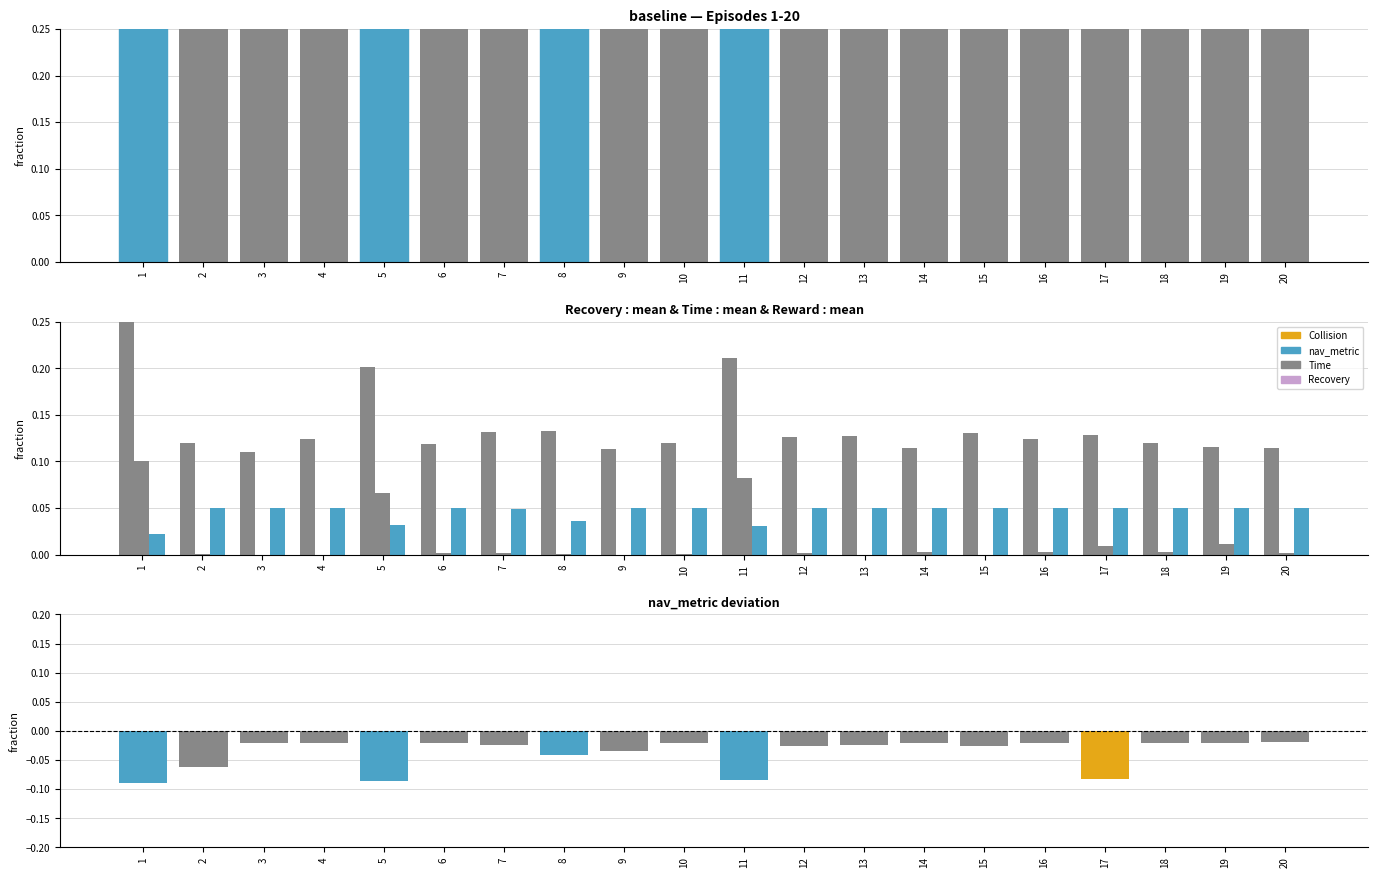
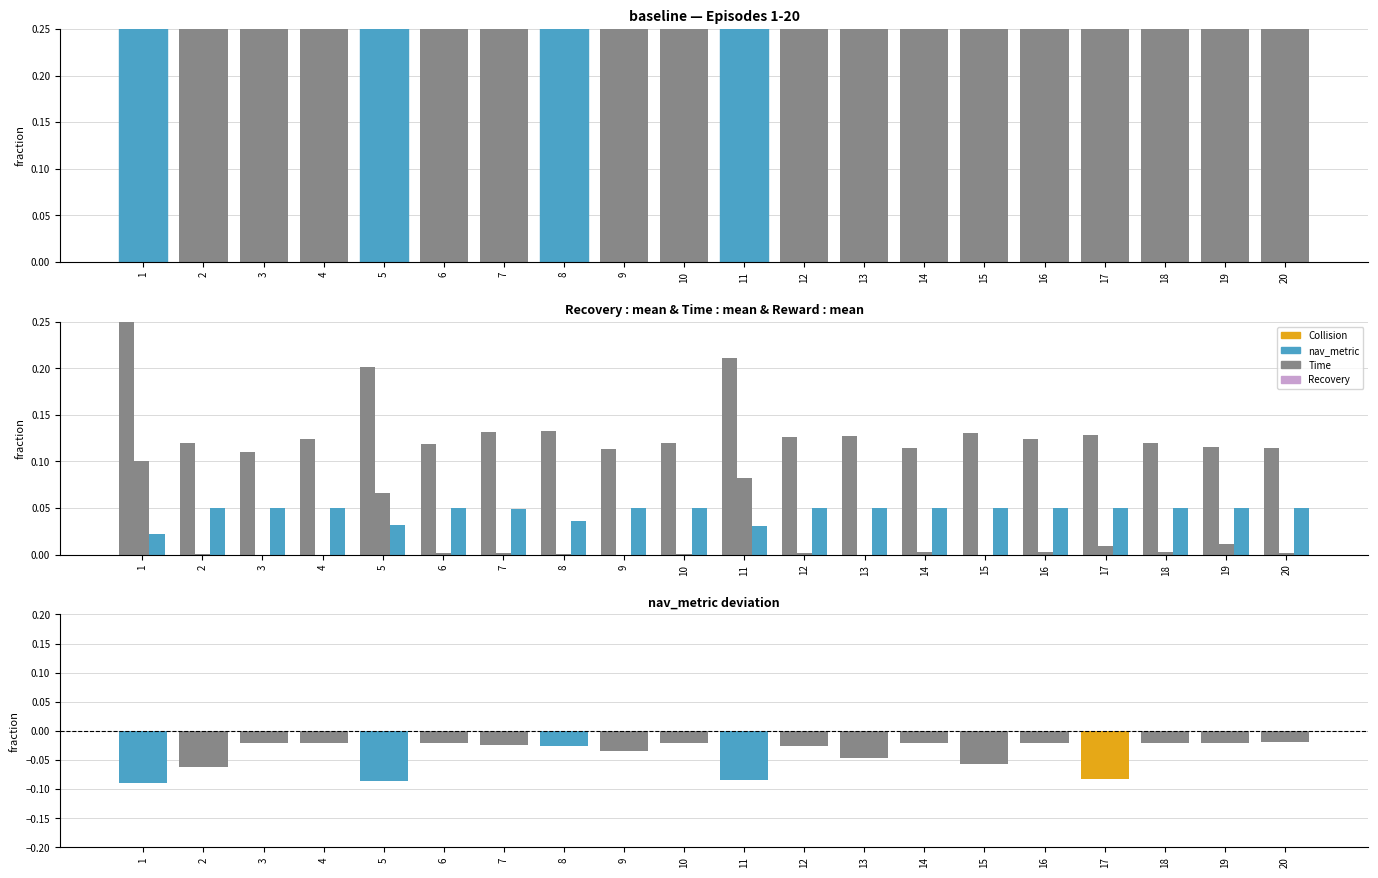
  {
    "baseline — Episodes 1-20": {
      "1": 0.25
    },
    "Recovery : mean & Time : mean & Reward : mean": {
      "nav_metric": {
        "1": 0.02,
        "2": 0.05,
        "3": 0.05,
        "4": 0.05,
        "5": 0.03,
        "6": 0.05,
        "7": 0.05,
        "8": 0.04,
        "9": 0.05,
        "10": 0.05,
        "11": 0.03,
        "12": 0.05,
        "13": 0.05,
        "14": 0.05,
        "15": 0.05,
        "16": 0.05,
        "17": 0.05,
        "18": 0.05,
        "19": 0.05,
        "20": 0.05
      }
    },
    "nav_metric deviation": {
      "1": -0.09,
      "2": -0.06,
      "3": -0.02,
      "4": -0.02,
      "5": -0.09,
      "6": -0.02,
      "7": -0.02,
-     "8": -0.04,
+     "8": -0.03,
      "9": -0.04,
      "10": -0.02,
      "11": -0.08,
      "12": -0.03,
-     "13": -0.02,
+     "13": -0.05,
      "14": -0.02,
-     "15": -0.03,
+     "15": -0.06,
      "16": -0.02,
      "17": -0.08,
      "18": -0.02,
      "19": -0.02,
      "20": -0.02
    }
  }
